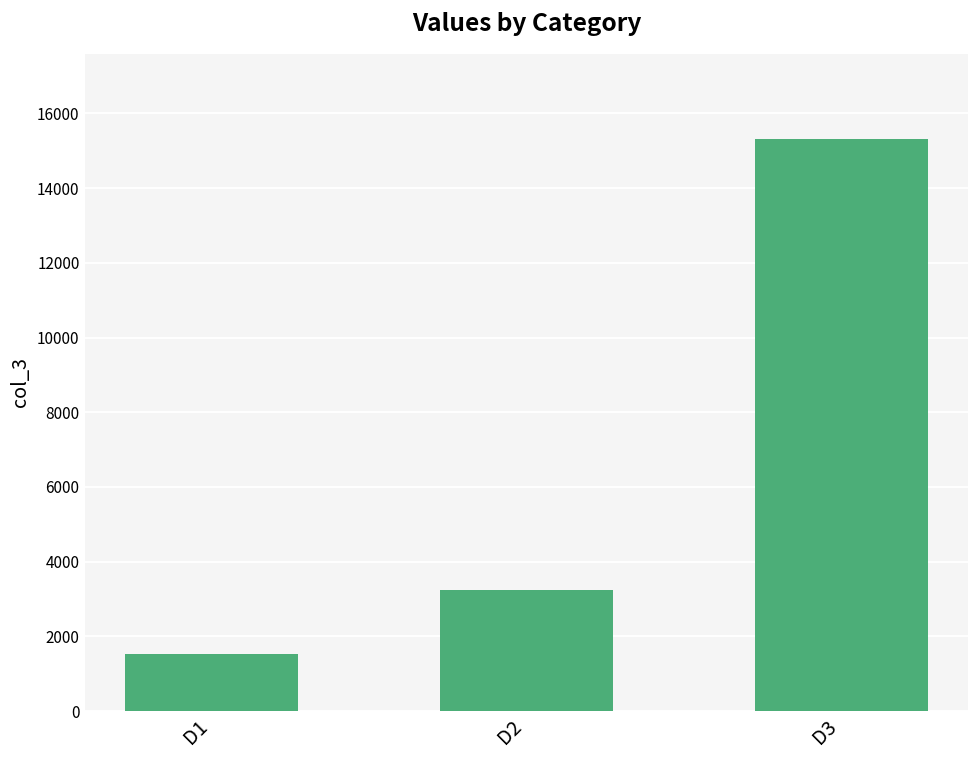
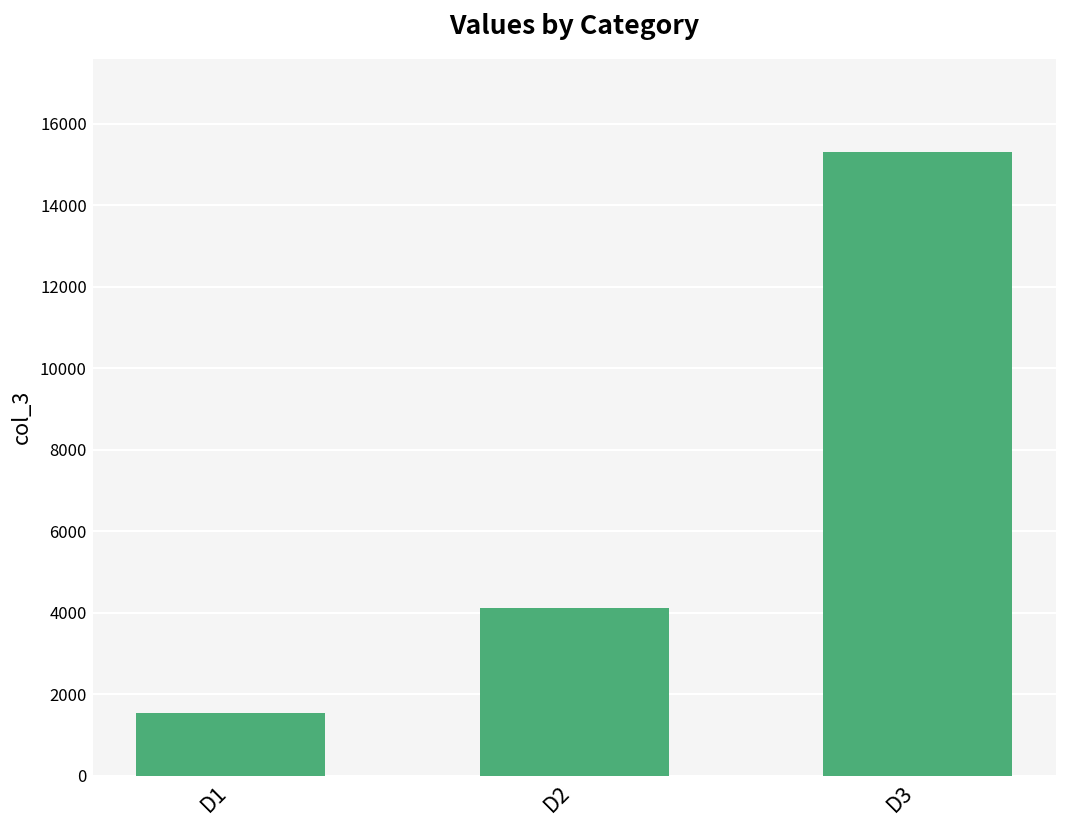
  {
    "D1": 1500,
-   "D2": 3300,
+   "D2": 4100,
    "D3": 15300
  }
